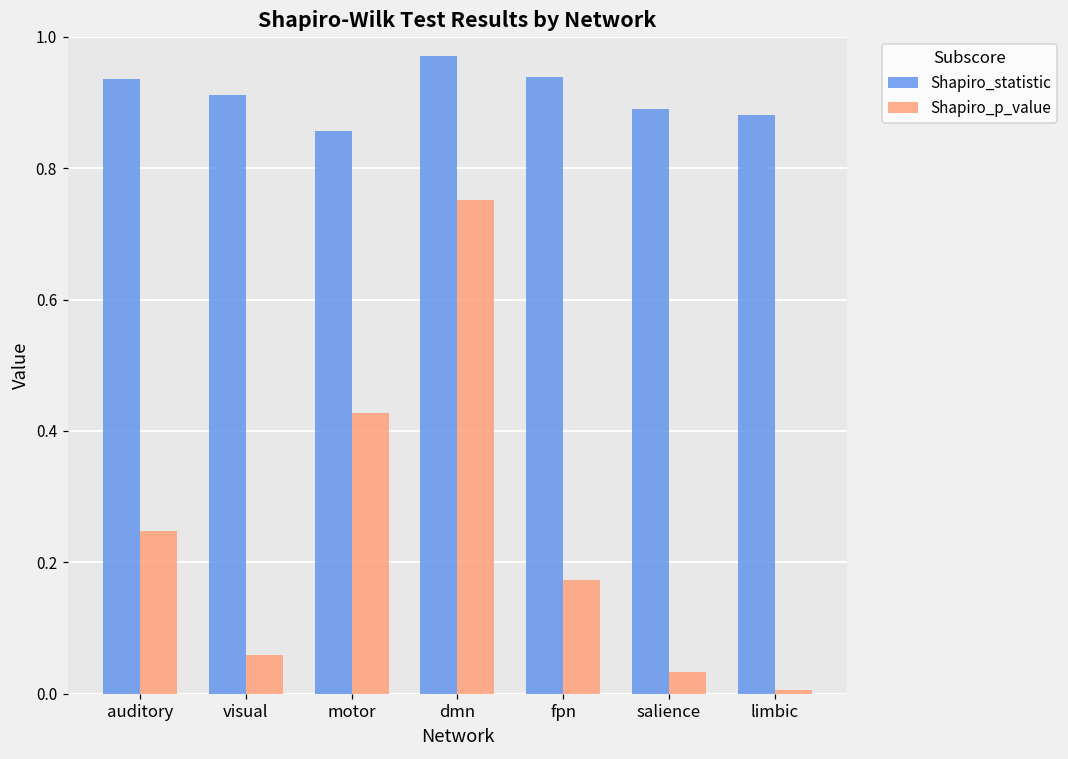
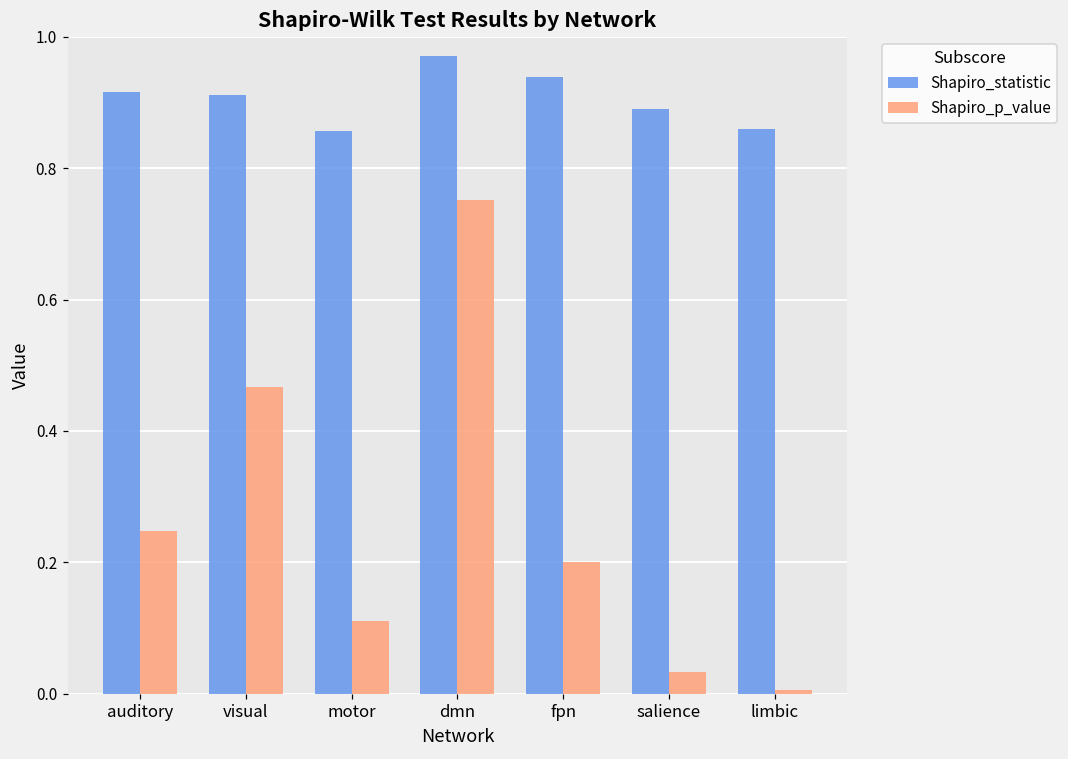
  {
    "Shapiro_statistic": {
-     "auditory": 0.94,
+     "auditory": 0.92,
      "visual": 0.91,
      "motor": 0.86,
      "dmn": 0.97,
      "fpn": 0.94,
      "salience": 0.89,
-     "limbic": 0.88
+     "limbic": 0.86
    },
    "Shapiro_p_value": {
      "auditory": 0.25,
-     "visual": 0.06,
-     "motor": 0.43,
+     "visual": 0.47,
+     "motor": 0.11,
      "dmn": 0.75,
-     "fpn": 0.17,
+     "fpn": 0.20,
      "salience": 0.03,
      "limbic": 0.01
    }
  }
